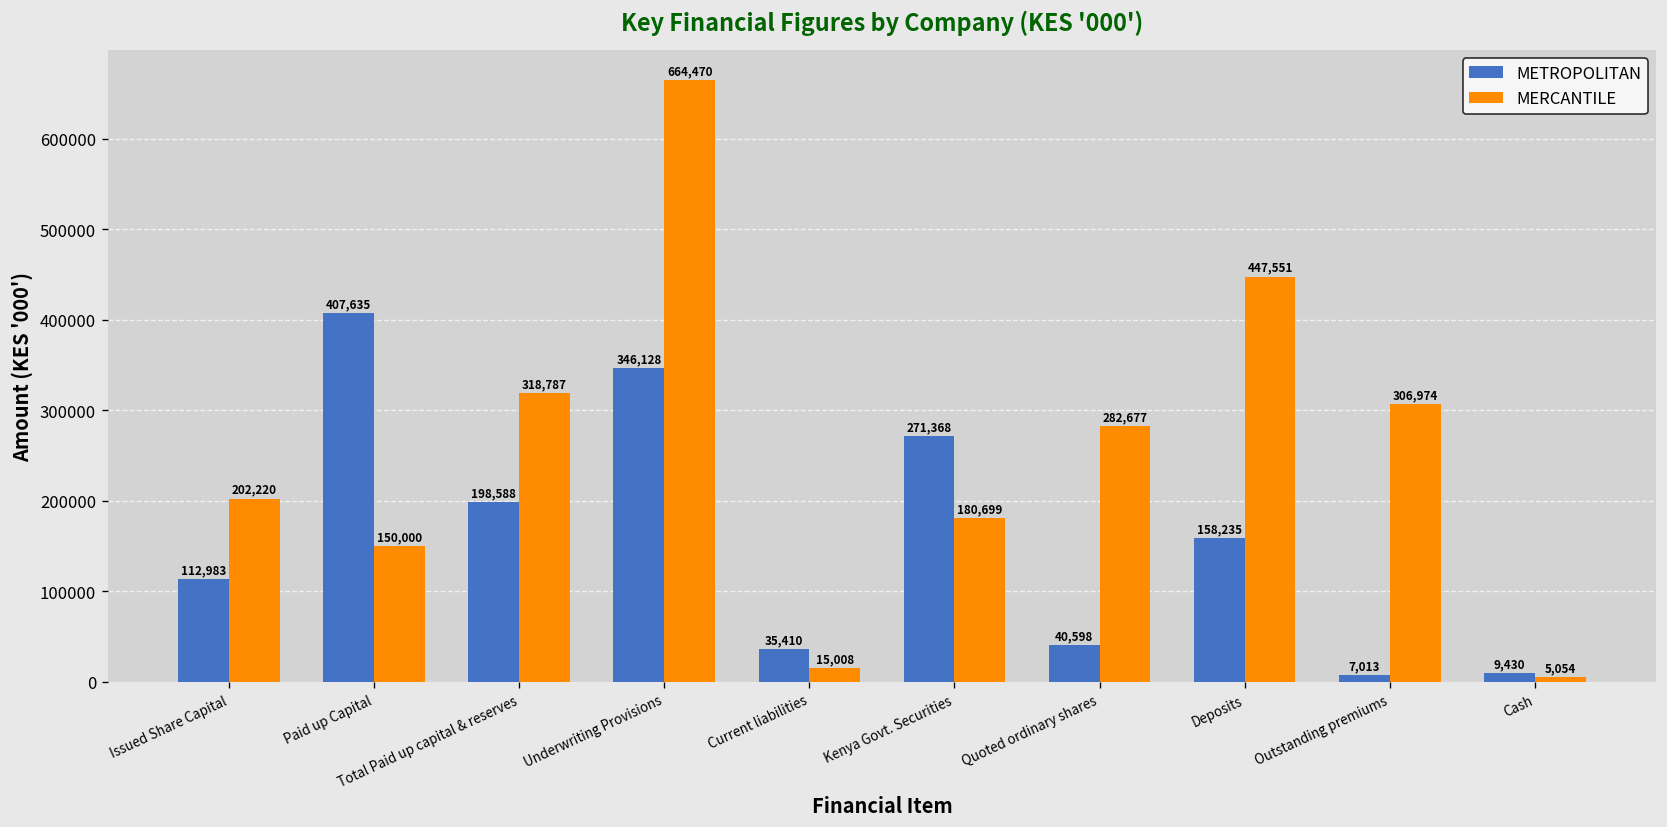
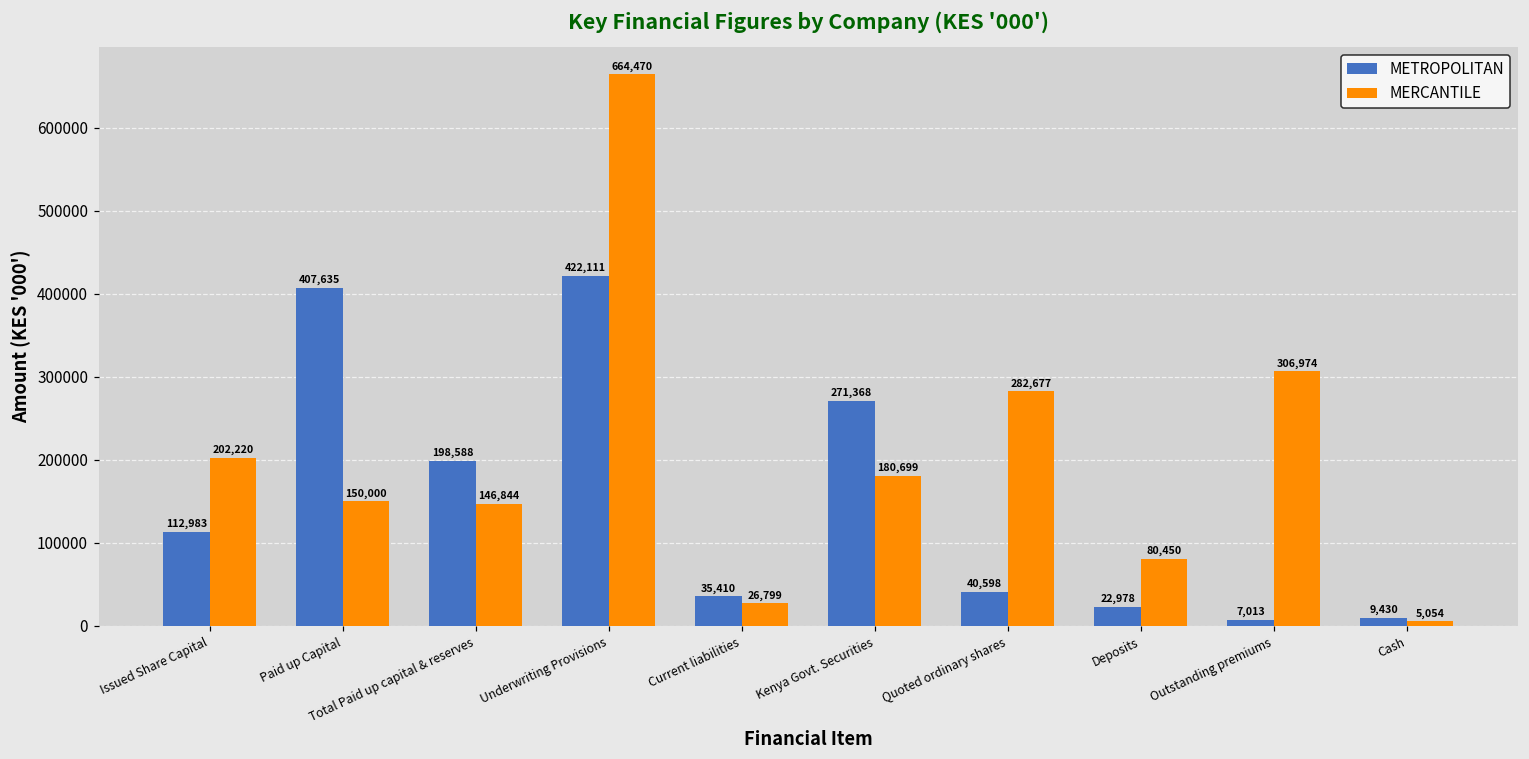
  {
    "METROPOLITAN": {
      "Issued Share Capital": "112,983",
      "Paid up Capital": "407,635",
      "Total Paid up capital & reserves": "198,588",
-     "Underwriting Provisions": "346,128",
+     "Underwriting Provisions": "422,111",
      "Current liabilities": "35,410",
      "Kenya Govt. Securities": "271,368",
      "Quoted ordinary shares": "40,598",
-     "Deposits": "158,235",
+     "Deposits": "22,978",
      "Outstanding premiums": "7,013",
      "Cash": "9,430"
    },
    "MERCANTILE": {
      "Issued Share Capital": "202,220",
      "Paid up Capital": "150,000",
-     "Total Paid up capital & reserves": "318,787",
+     "Total Paid up capital & reserves": "146,844",
      "Underwriting Provisions": "664,470",
-     "Current liabilities": "15,008",
+     "Current liabilities": "26,799",
      "Kenya Govt. Securities": "180,699",
      "Quoted ordinary shares": "282,677",
-     "Deposits": "447,551",
+     "Deposits": "80,450",
      "Outstanding premiums": "306,974",
      "Cash": "5,054"
    }
  }
